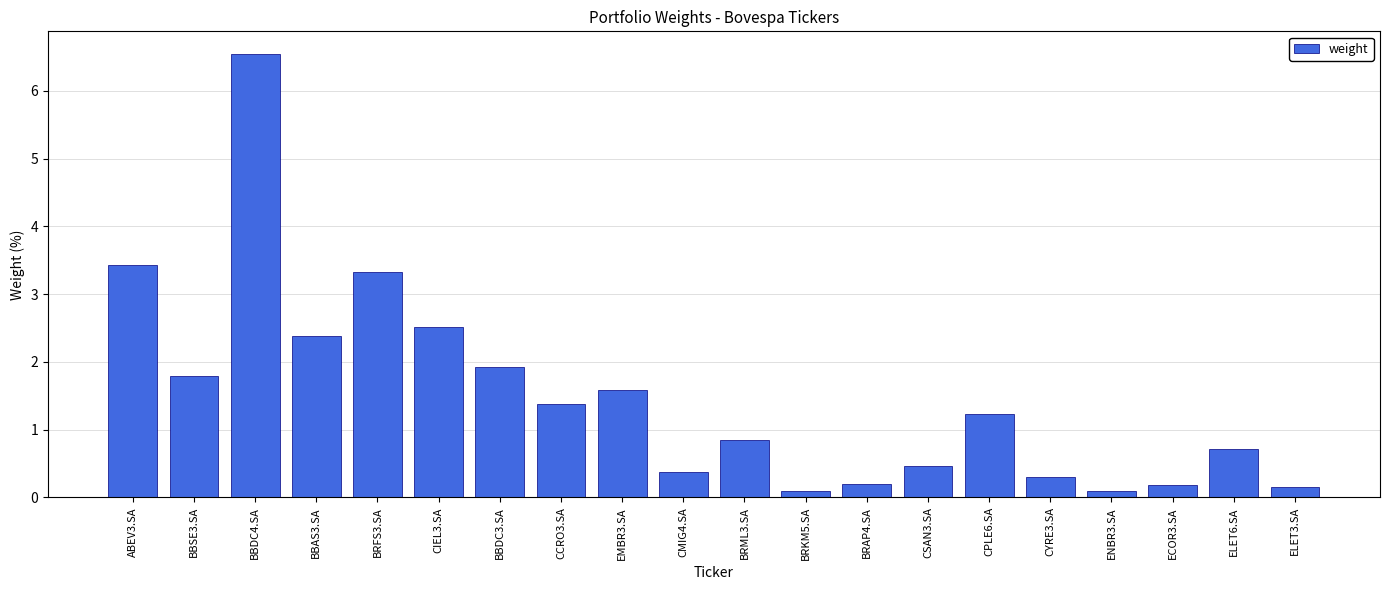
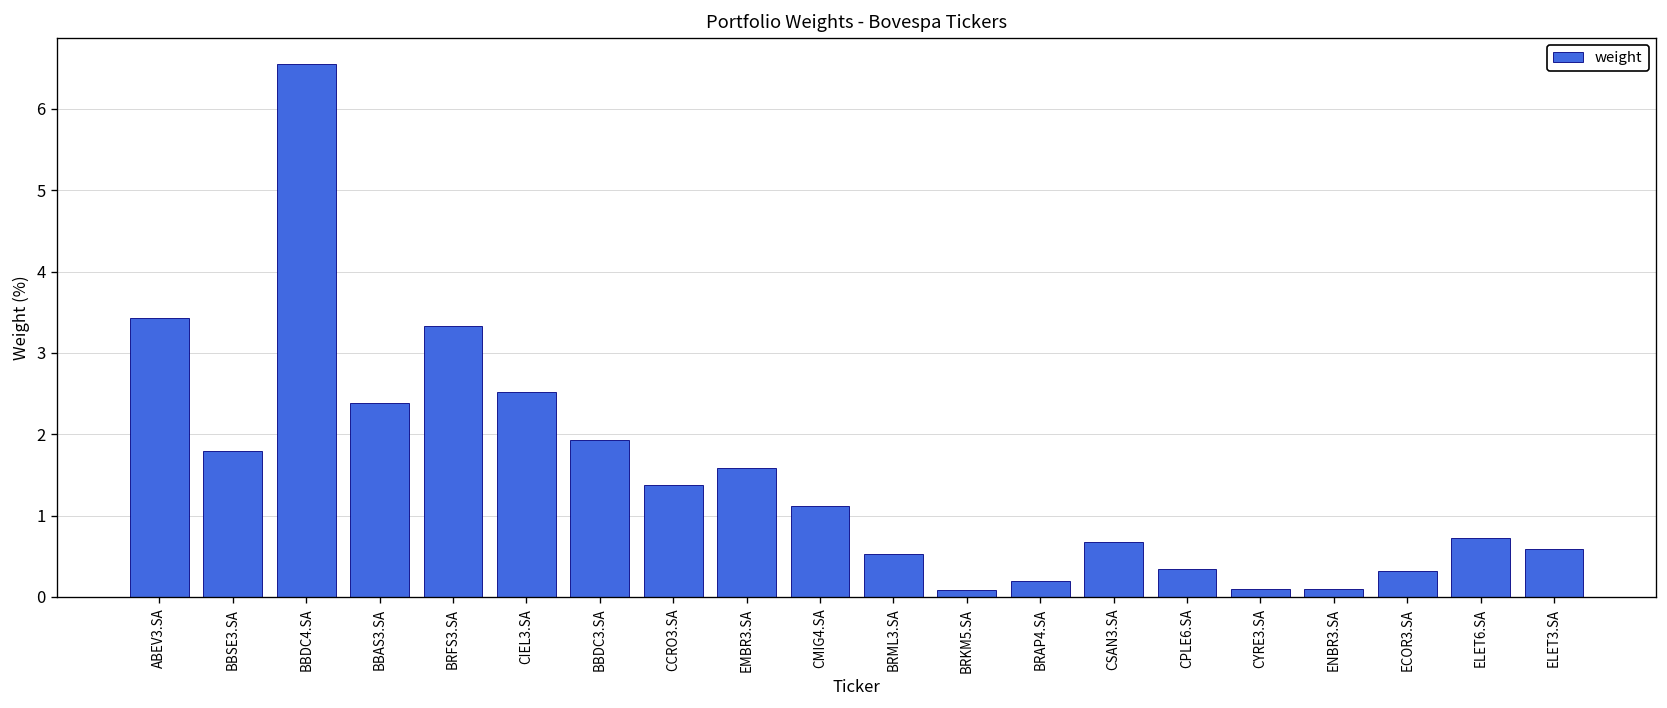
  {
    "ABEV3.SA": 3.4,
    "BBSE3.SA": 1.8,
    "BBDC4.SA": 6.6,
    "BBAS3.SA": 2.4,
    "BRFS3.SA": 3.3,
    "CIEL3.SA": 2.5,
    "BBDC3.SA": 1.9,
    "CCRO3.SA": 1.4,
    "EMBR3.SA": 1.6,
-   "CMIG4.SA": 0.4,
-   "BRML3.SA": 0.9,
+   "CMIG4.SA": 1.1,
+   "BRML3.SA": 0.5,
    "BRKM5.SA": 0.1,
    "BRAP4.SA": 0.2,
-   "CSAN3.SA": 0.5,
-   "CPLE6.SA": 1.2,
-   "CYRE3.SA": 0.3,
+   "CSAN3.SA": 0.7,
+   "CPLE6.SA": 0.4,
+   "CYRE3.SA": 0.1,
    "ENBR3.SA": 0.1,
-   "ECOR3.SA": 0.2,
+   "ECOR3.SA": 0.3,
    "ELET6.SA": 0.7,
-   "ELET3.SA": 0.2
+   "ELET3.SA": 0.6
  }
